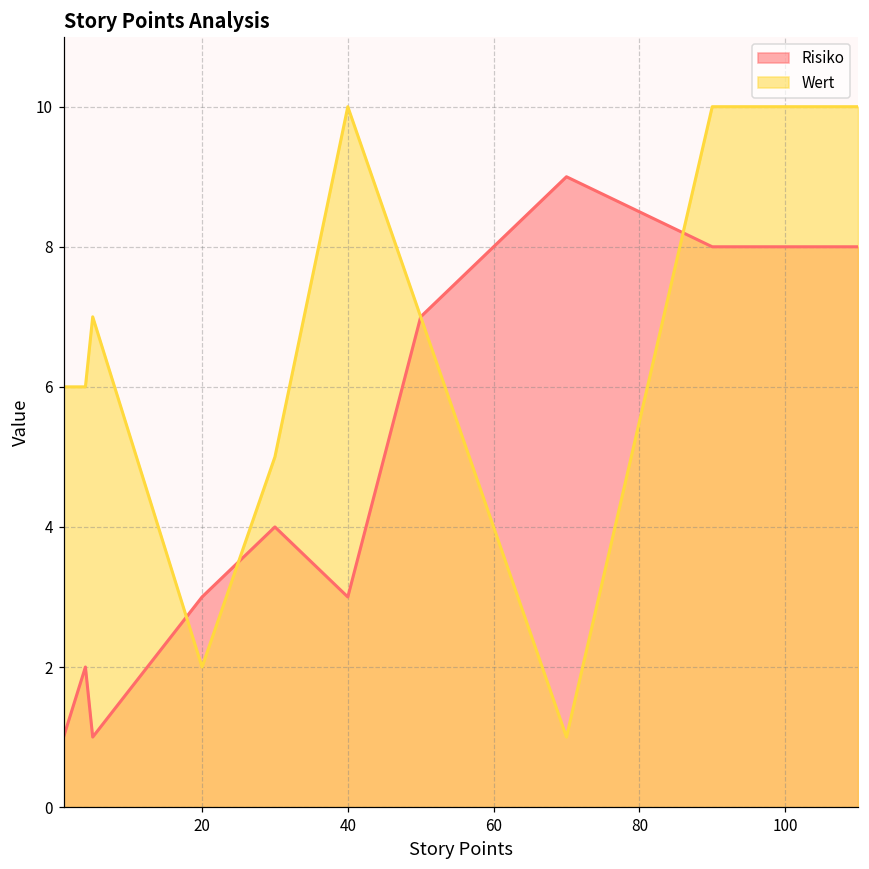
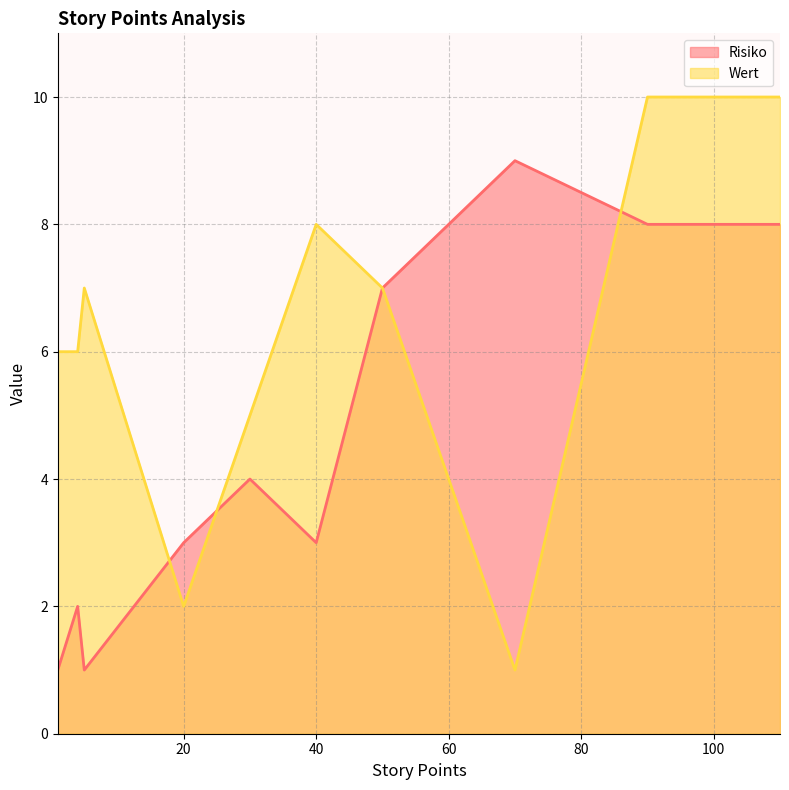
  {
    "Risiko": {
      "20": 3,
      "40": 3
    },
    "Wert": {
      "20": 2,
-     "40": 10
+     "40": 8
    }
  }
